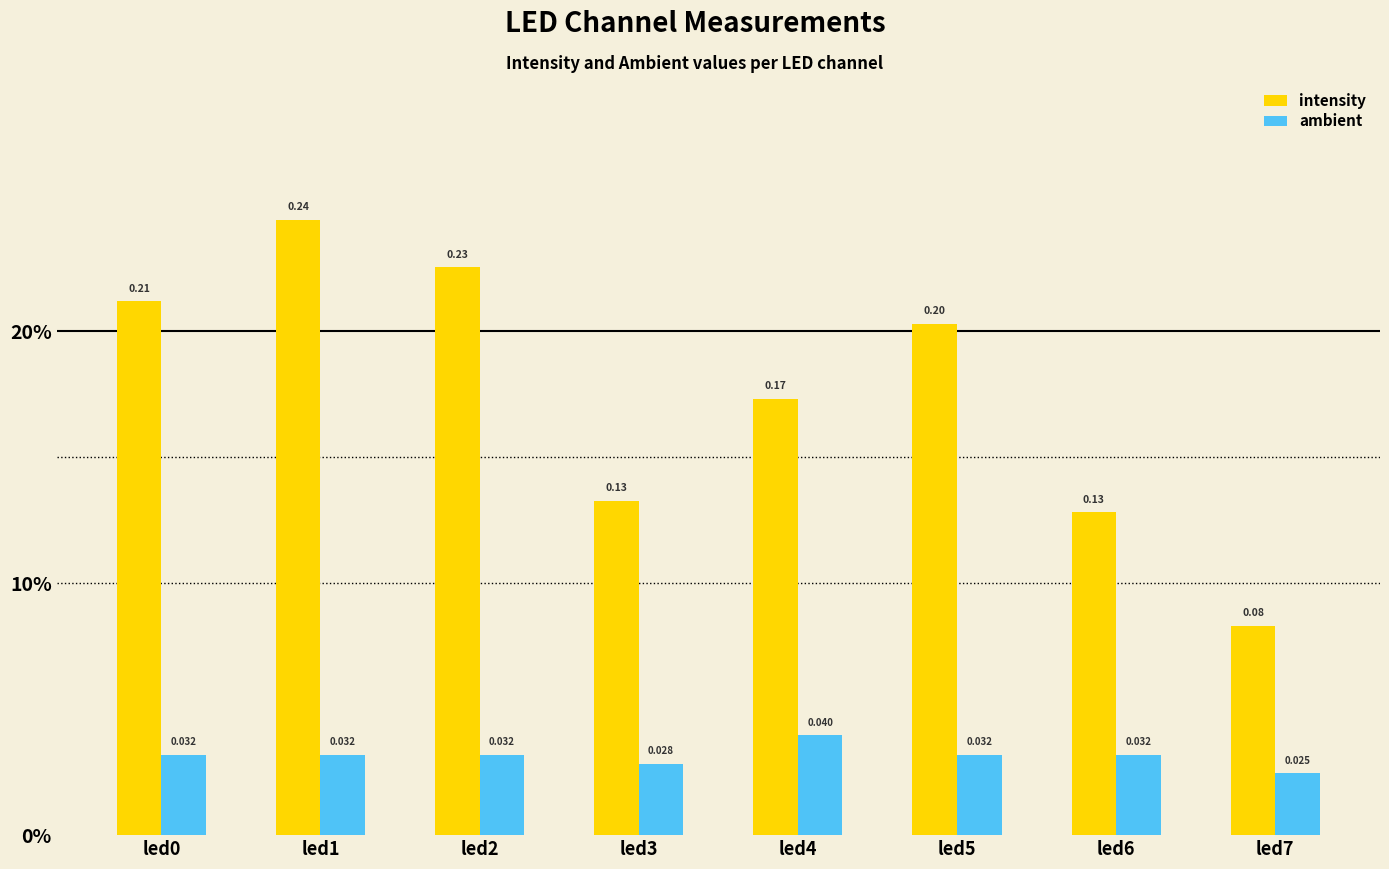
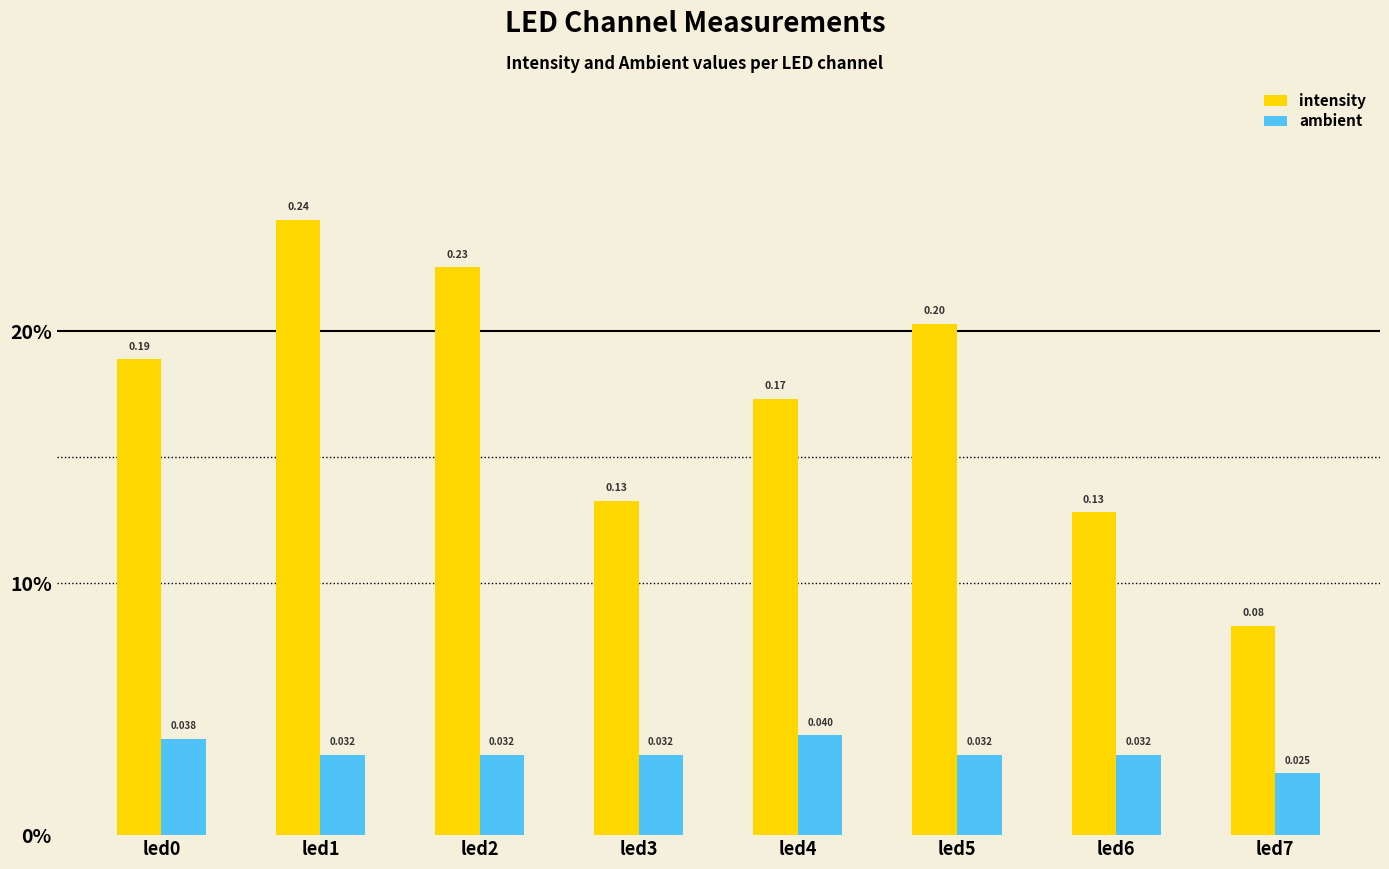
  {
    "intensity": {
-     "led0": 0.21,
+     "led0": 0.19,
      "led1": 0.24,
      "led2": 0.23,
      "led3": 0.13,
      "led4": 0.17,
      "led5": 0.20,
      "led6": 0.13,
      "led7": 0.08
    },
    "ambient": {
-     "led0": 0.032,
+     "led0": 0.038,
      "led1": 0.032,
      "led2": 0.032,
-     "led3": 0.028,
+     "led3": 0.032,
      "led4": 0.040,
      "led5": 0.032,
      "led6": 0.032,
      "led7": 0.025
    }
  }
